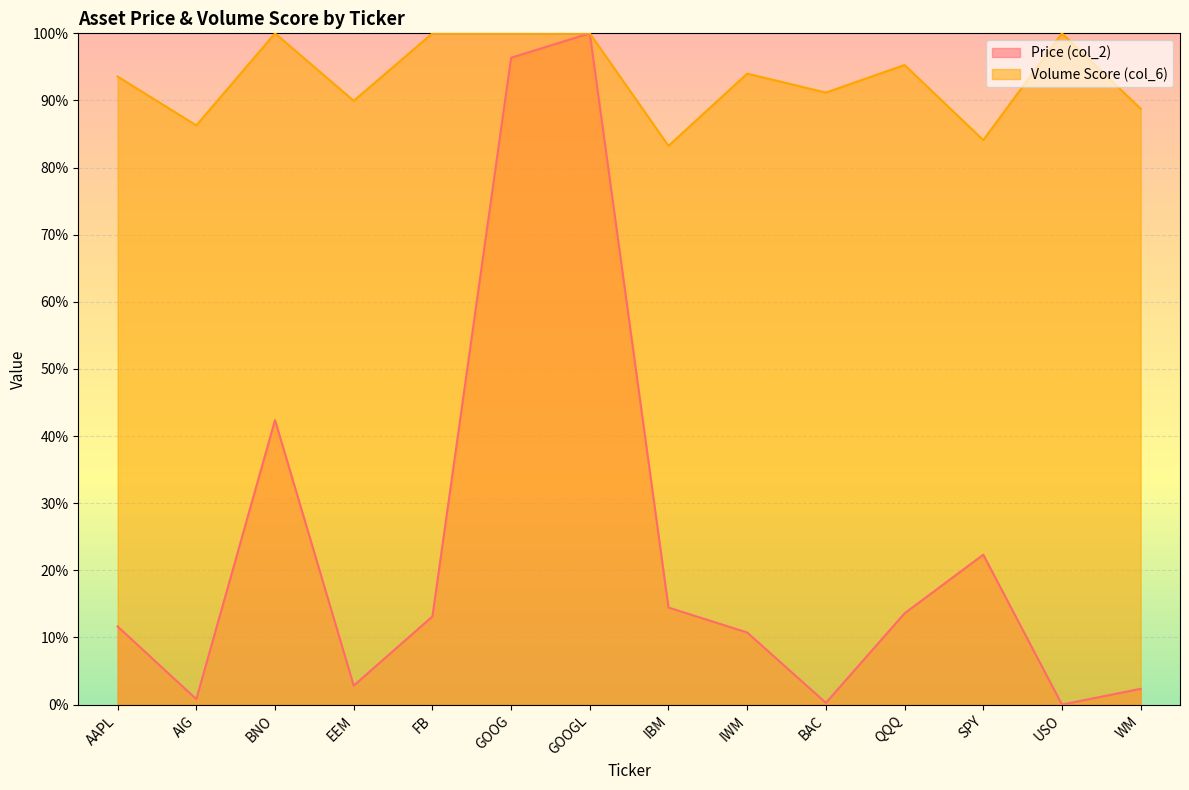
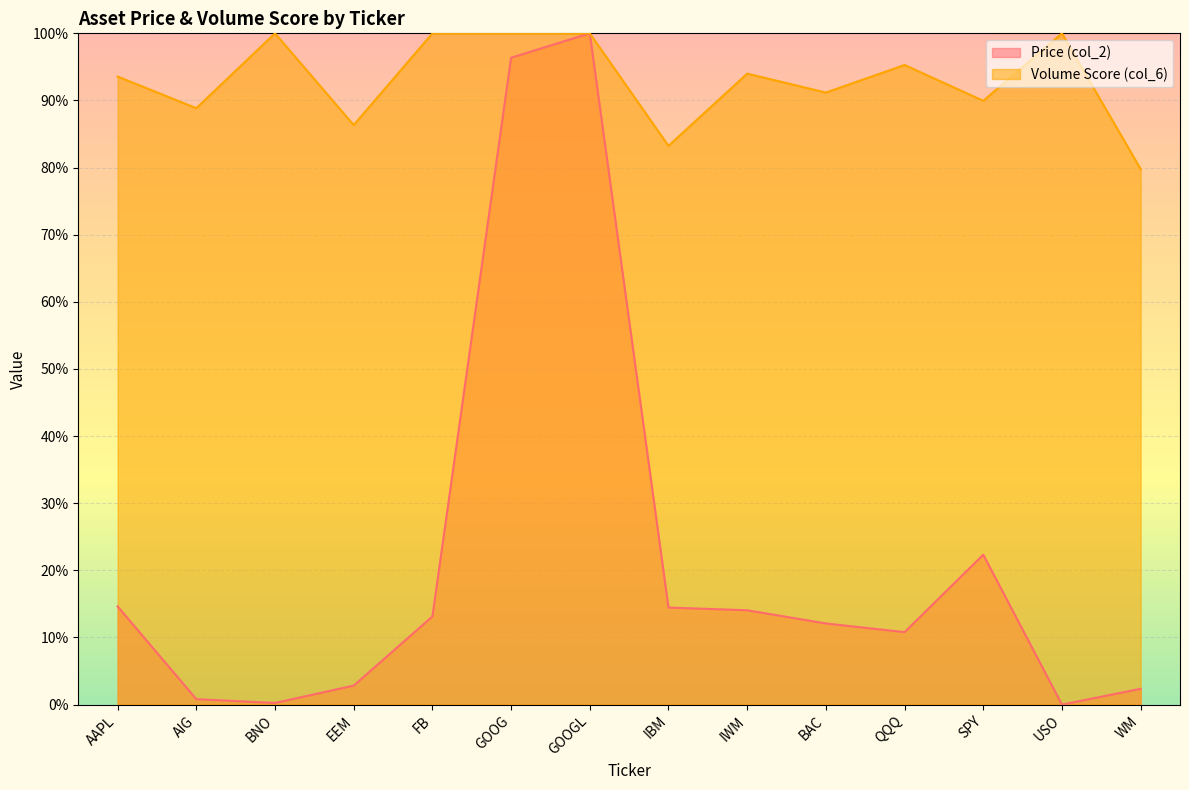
  {
    "Price (col_2)": {
-     "AAPL": "12%",
+     "AAPL": "15%",
      "AIG": "1%",
-     "BNO": "42%",
+     "BNO": "0%",
      "EEM": "3%",
      "FB": "13%",
      "GOOG": "96%",
      "IBM": "14%",
-     "IWM": "11%",
-     "BAC": "0%",
-     "QQQ": "14%",
+     "IWM": "14%",
+     "BAC": "12%",
+     "QQQ": "11%",
      "SPY": "22%",
      "USO": "0%",
      "WM": "2%"
    },
    "Volume Score (col_6)": {
      "AAPL": "94%",
-     "AIG": "86%",
+     "AIG": "89%",
      "BNO": "100%",
-     "EEM": "90%",
+     "EEM": "86%",
      "FB": "100%",
      "GOOG": "100%",
      "IBM": "83%",
      "IWM": "94%",
      "BAC": "91%",
      "QQQ": "95%",
-     "SPY": "84%",
+     "SPY": "90%",
      "USO": "100%",
-     "WM": "89%"
+     "WM": "80%"
    }
  }
